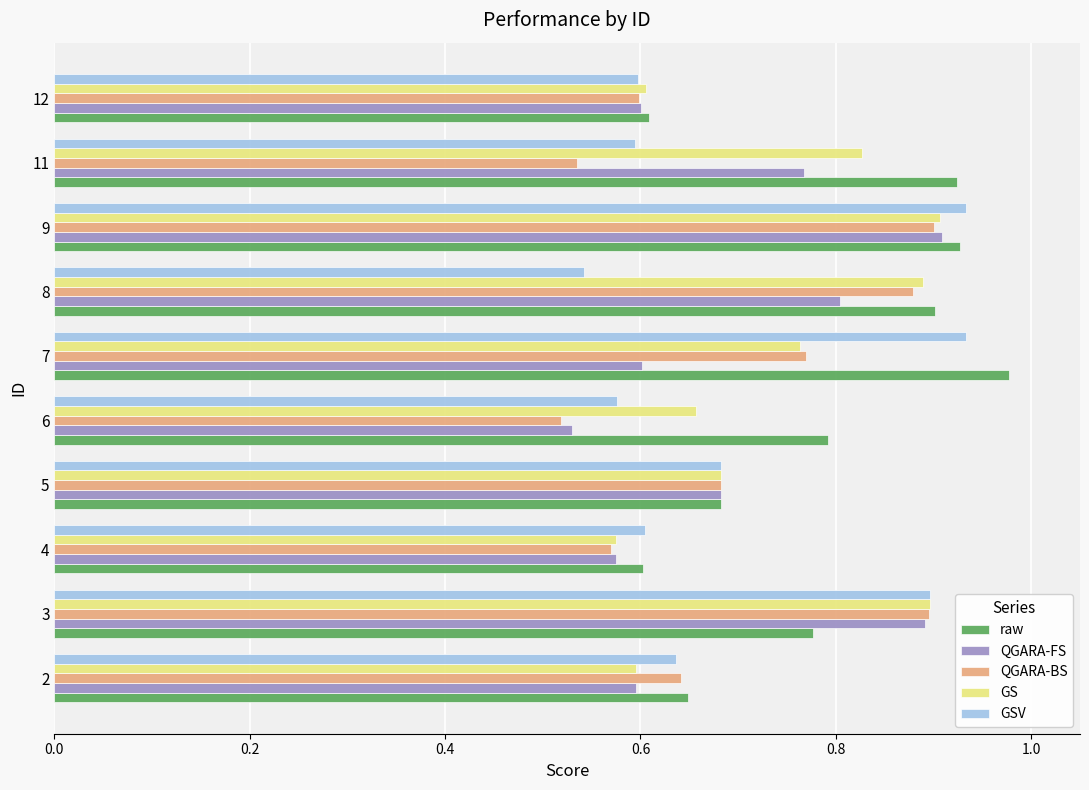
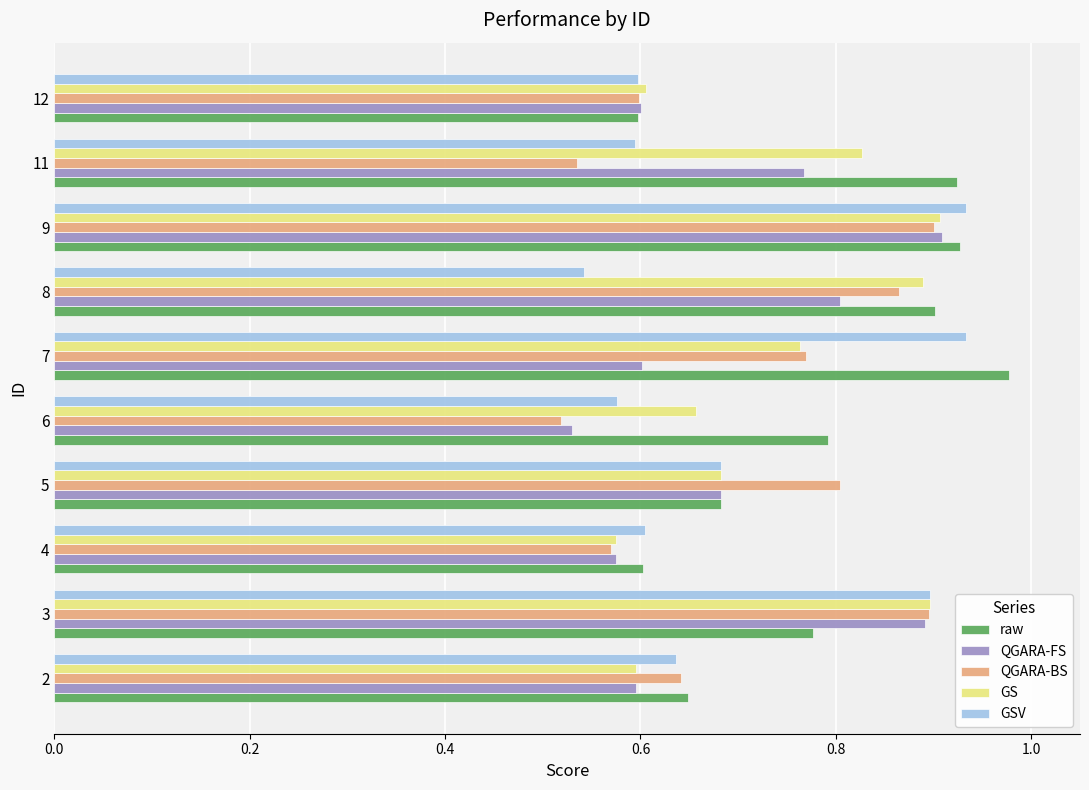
  {
    "raw": {
-     "12": 0.61,
+     "12": 0.60,
      "11": 0.92,
      "9": 0.93,
      "8": 0.90,
      "7": 0.98,
      "6": 0.79,
      "5": 0.68,
      "4": 0.60,
      "3": 0.78,
      "2": 0.65
    },
    "QGARA-FS": {
      "12": 0.60,
      "11": 0.77,
      "9": 0.91,
      "8": 0.80,
      "7": 0.60,
      "6": 0.53,
      "5": 0.68,
      "4": 0.58,
      "3": 0.89,
      "2": 0.60
    },
    "QGARA-BS": {
      "12": 0.60,
      "11": 0.54,
      "9": 0.90,
-     "8": 0.88,
+     "8": 0.87,
      "7": 0.77,
      "6": 0.52,
-     "5": 0.68,
+     "5": 0.80,
      "4": 0.57,
      "3": 0.90,
      "2": 0.64
    },
    "GS": {
      "12": 0.61,
      "11": 0.83,
      "9": 0.91,
      "8": 0.89,
      "7": 0.76,
      "6": 0.66,
      "5": 0.68,
      "4": 0.58,
      "3": 0.90,
      "2": 0.60
    },
    "GSV": {
      "12": 0.60,
      "11": 0.59,
      "9": 0.93,
      "8": 0.54,
      "7": 0.93,
      "6": 0.58,
      "5": 0.68,
      "4": 0.61,
      "3": 0.90,
      "2": 0.64
    }
  }
